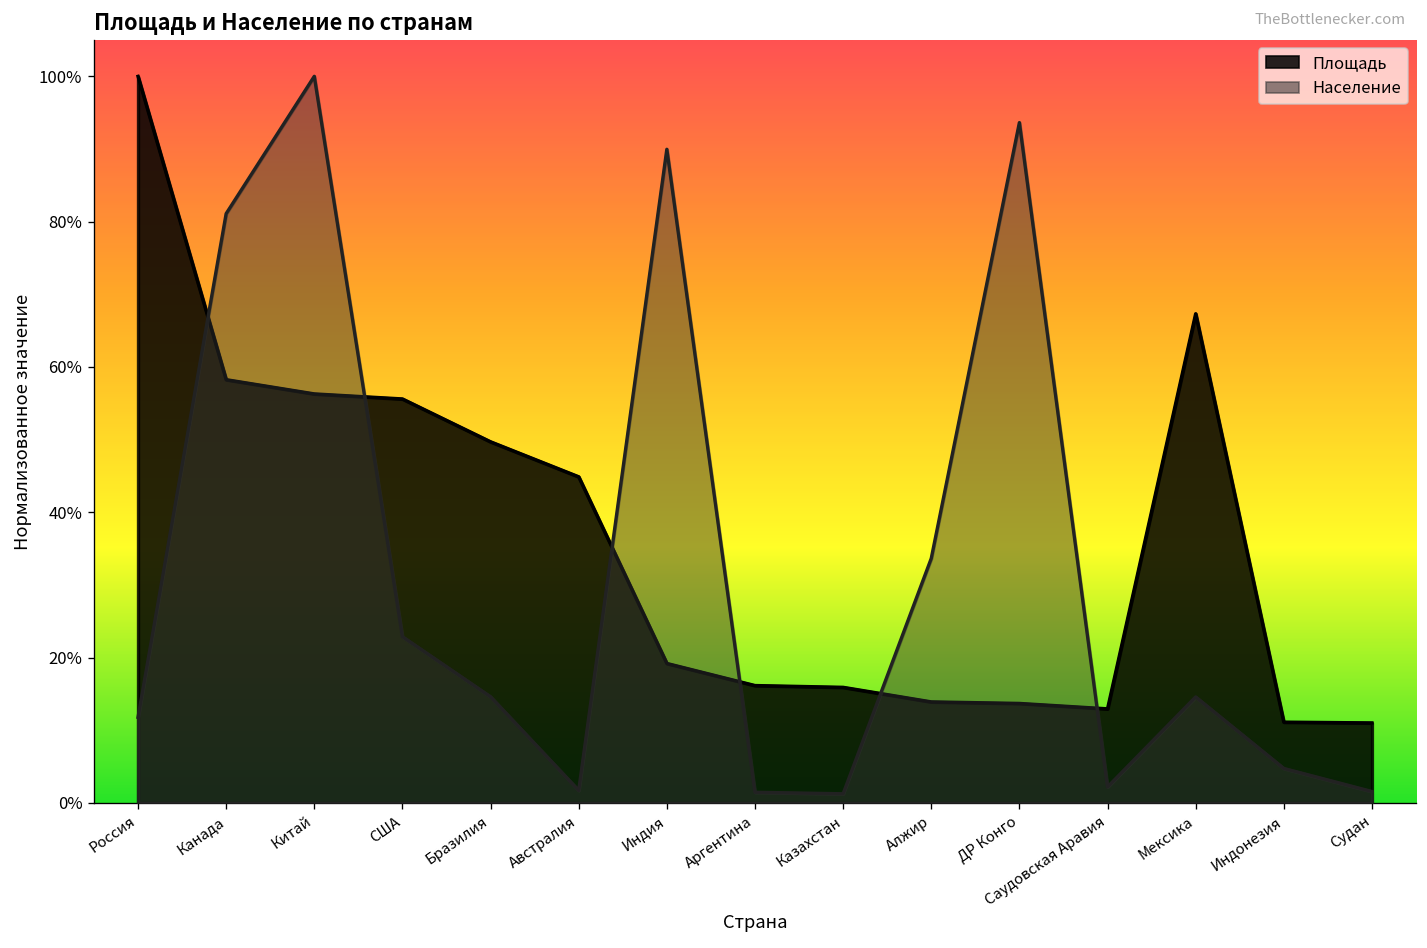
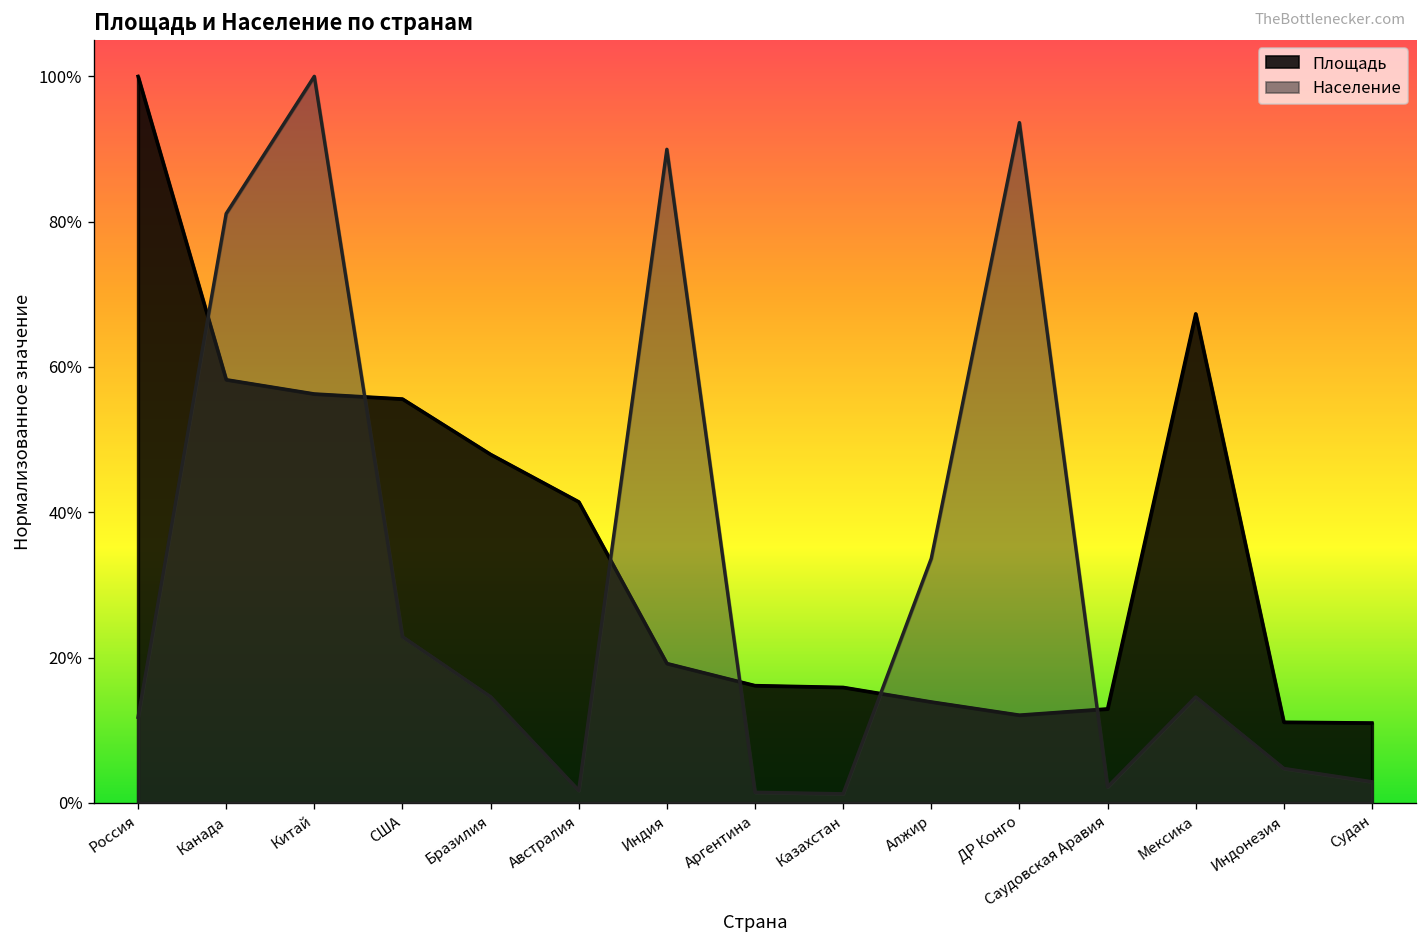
  {
    "Площадь": {
      "Россия": "100%",
      "Канада": "58%",
      "Китай": "56%",
      "США": "56%",
-     "Бразилия": "50%",
-     "Австралия": "45%",
+     "Бразилия": "48%",
+     "Австралия": "41%",
      "Индия": "19%",
      "Аргентина": "16%",
      "Казахстан": "16%",
      "Алжир": "14%",
-     "ДР Конго": "14%",
+     "ДР Конго": "12%",
      "Саудовская Аравия": "13%",
      "Мексика": "67%",
      "Индонезия": "11%",
      "Судан": "11%"
    },
    "Население": {
      "Россия": "12%",
      "Канада": "81%",
      "Китай": "100%",
      "США": "23%",
      "Бразилия": "15%",
      "Австралия": "2%",
      "Индия": "90%",
      "Аргентина": "1%",
      "Казахстан": "1%",
      "Алжир": "34%",
      "ДР Конго": "94%",
      "Саудовская Аравия": "2%",
      "Мексика": "15%",
      "Индонезия": "5%",
-     "Судан": "2%"
+     "Судан": "3%"
    }
  }
